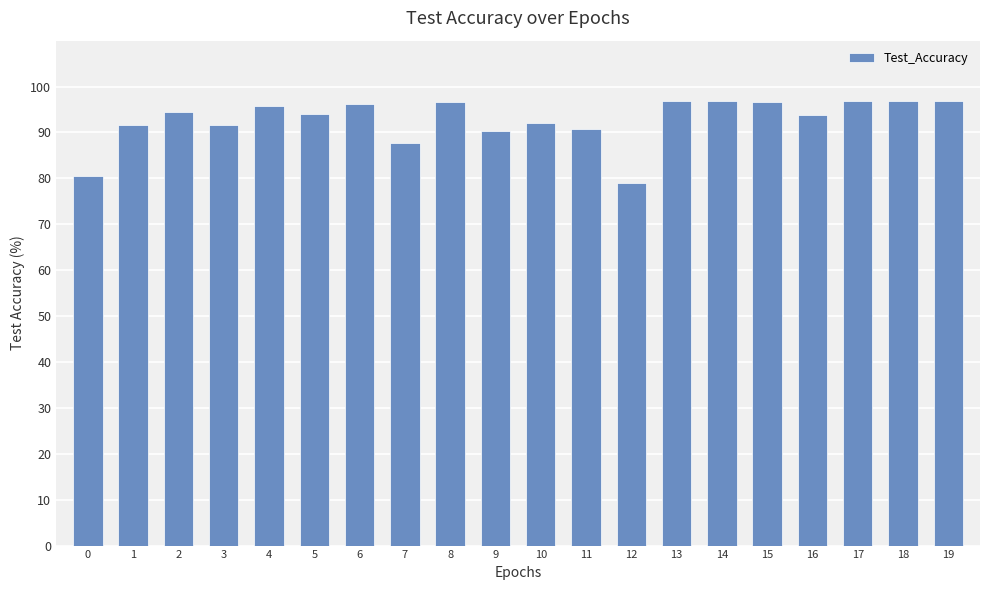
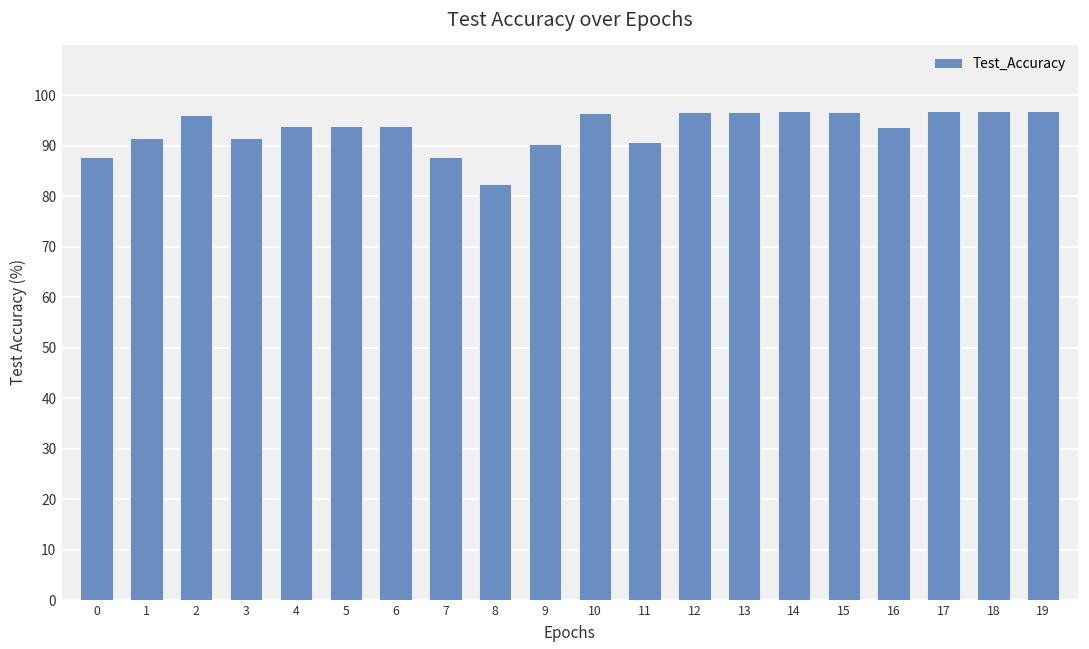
  {
-   "0": 81,
+   "0": 88,
    "1": 92,
-   "2": 94,
+   "2": 96,
    "3": 92,
-   "4": 96,
+   "4": 94,
    "5": 94,
-   "6": 96,
+   "6": 94,
    "7": 88,
-   "8": 97,
+   "8": 83,
    "9": 90,
-   "10": 92,
+   "10": 96,
    "11": 91,
-   "12": 79,
+   "12": 97,
    "13": 97,
    "14": 97,
    "15": 97,
    "16": 94,
    "17": 97,
    "18": 97,
    "19": 97
  }
